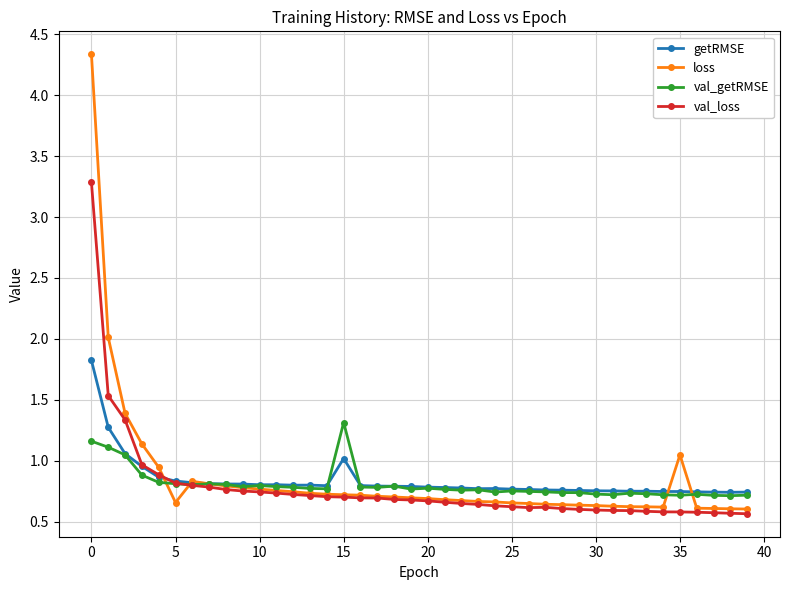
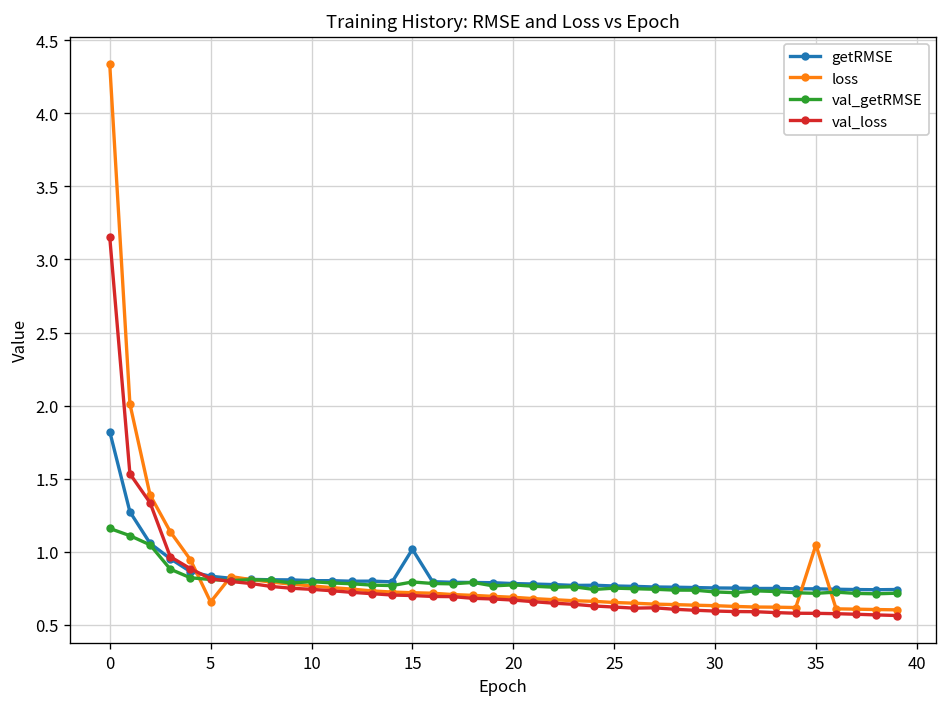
  {
    "getRMSE": {
      "0": 1.82,
      "15": 1.02,
      "30": 0.75,
      "35": 0.75
    },
    "loss": {
      "0": 4.34,
      "5": 0.66,
      "10": 0.77,
      "25": 0.65,
      "30": 0.63,
      "35": 1.05
    },
    "val_getRMSE": {
      "0": 1.16,
-     "15": 1.31,
+     "15": 0.79,
      "30": 0.73,
      "35": 0.72
    },
    "val_loss": {
-     "0": 3.28,
+     "0": 3.15,
      "10": 0.74,
      "25": 0.62,
      "30": 0.60,
      "35": 0.58
    }
  }
